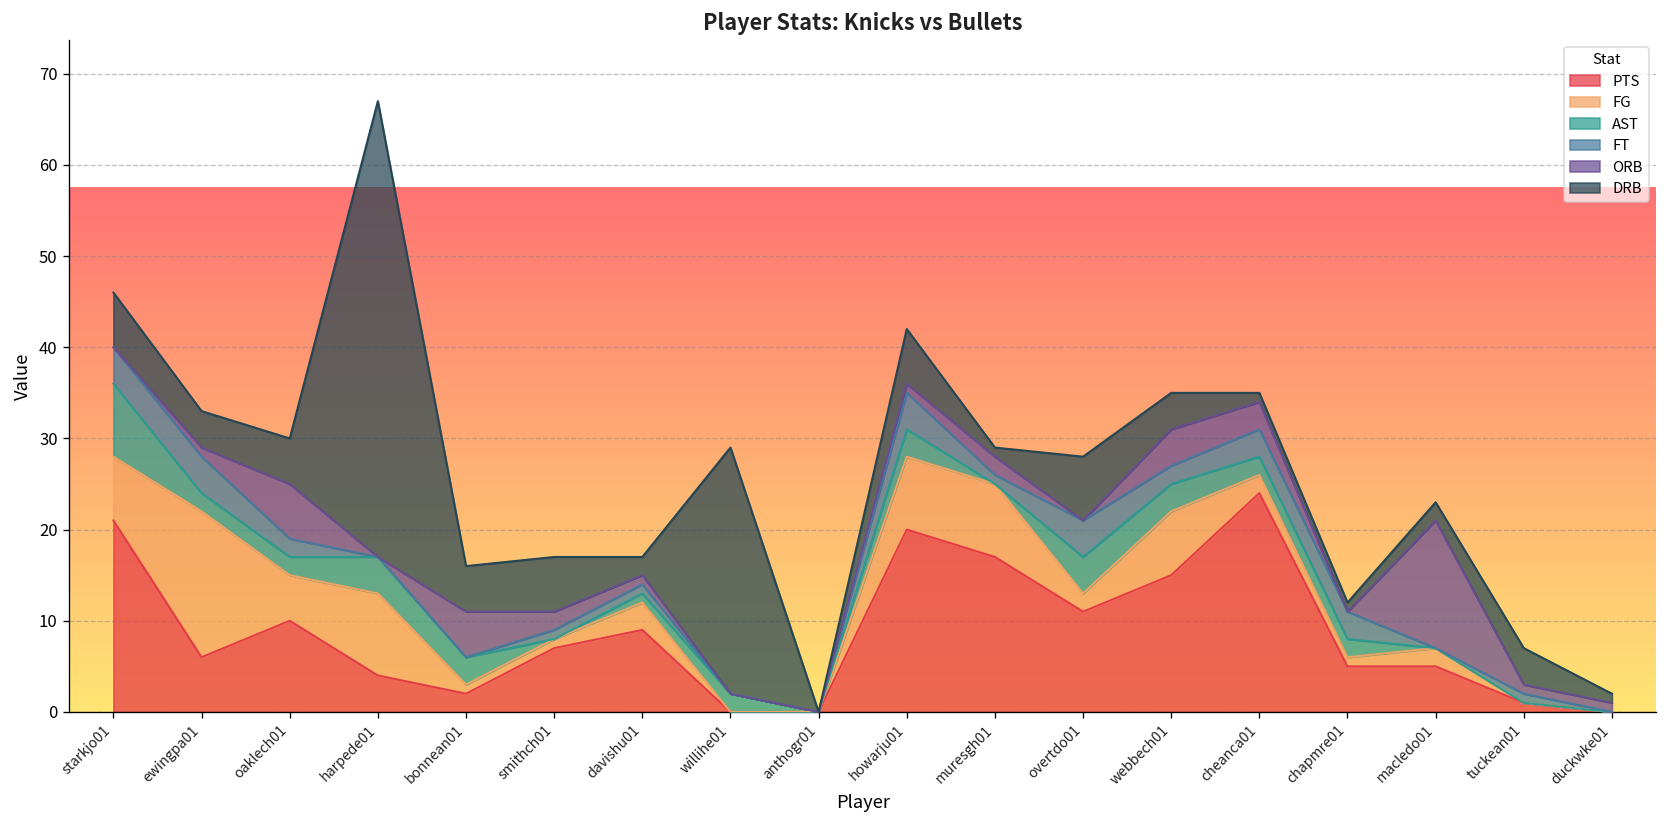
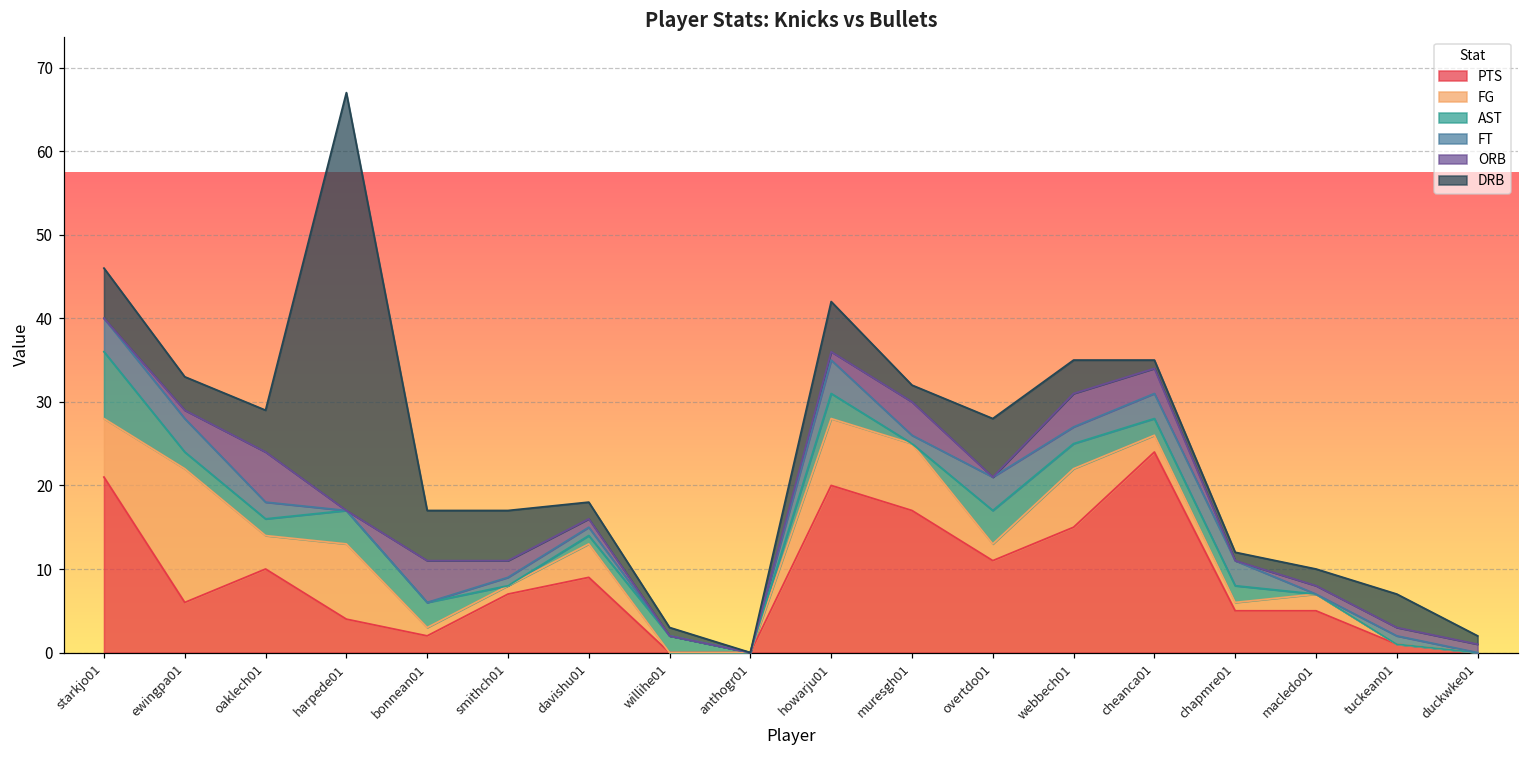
  {
    "PTS": {
      "starkjo01": 21,
      "ewingpa01": 6,
      "oaklech01": 10,
      "harpede01": 4,
      "bonnean01": 2,
      "smithch01": 7,
      "davishu01": 9,
      "howarju01": 20,
      "muresgh01": 17,
      "overtdo01": 11,
      "webbech01": 15,
      "cheanca01": 24,
      "chapmre01": 5,
      "macledo01": 5
    },
    "FG": {
      "starkjo01": 7,
      "ewingpa01": 16,
-     "oaklech01": 5,
+     "oaklech01": 4,
      "harpede01": 9,
      "bonnean01": 1,
-     "davishu01": 3,
+     "davishu01": 4,
      "howarju01": 8,
      "overtdo01": 2,
      "webbech01": 7,
      "cheanca01": 2,
      "chapmre01": 1
    },
    "ORB": {
      "ewingpa01": 1,
      "oaklech01": 6,
      "bonnean01": 5,
      "smithch01": 2,
      "davishu01": 1,
      "howarju01": 1,
-     "muresgh01": 2,
+     "muresgh01": 4,
      "webbech01": 4,
      "cheanca01": 3,
-     "macledo01": 14,
+     "macledo01": 1,
      "tuckean01": 1,
      "duckwke01": 1
    },
    "DRB": {
      "starkjo01": 6,
      "ewingpa01": 4,
      "oaklech01": 5,
      "harpede01": 50,
-     "bonnean01": 5,
+     "bonnean01": 6,
      "smithch01": 6,
      "davishu01": 2,
-     "willihe01": 27,
+     "willihe01": 1,
      "howarju01": 6,
-     "muresgh01": 1,
+     "muresgh01": 2,
      "overtdo01": 7,
      "webbech01": 4,
      "cheanca01": 1,
      "chapmre01": 1,
      "macledo01": 2,
      "tuckean01": 4,
      "duckwke01": 1
    }
  }
